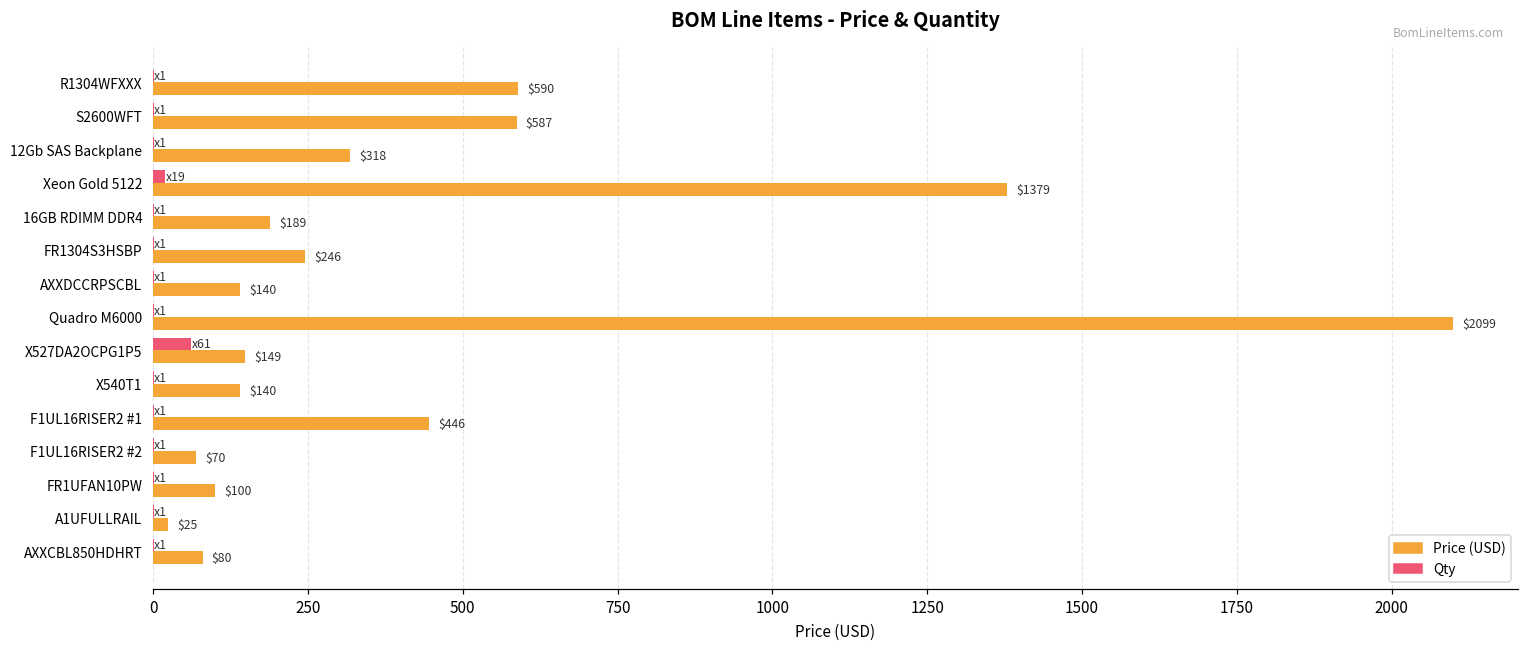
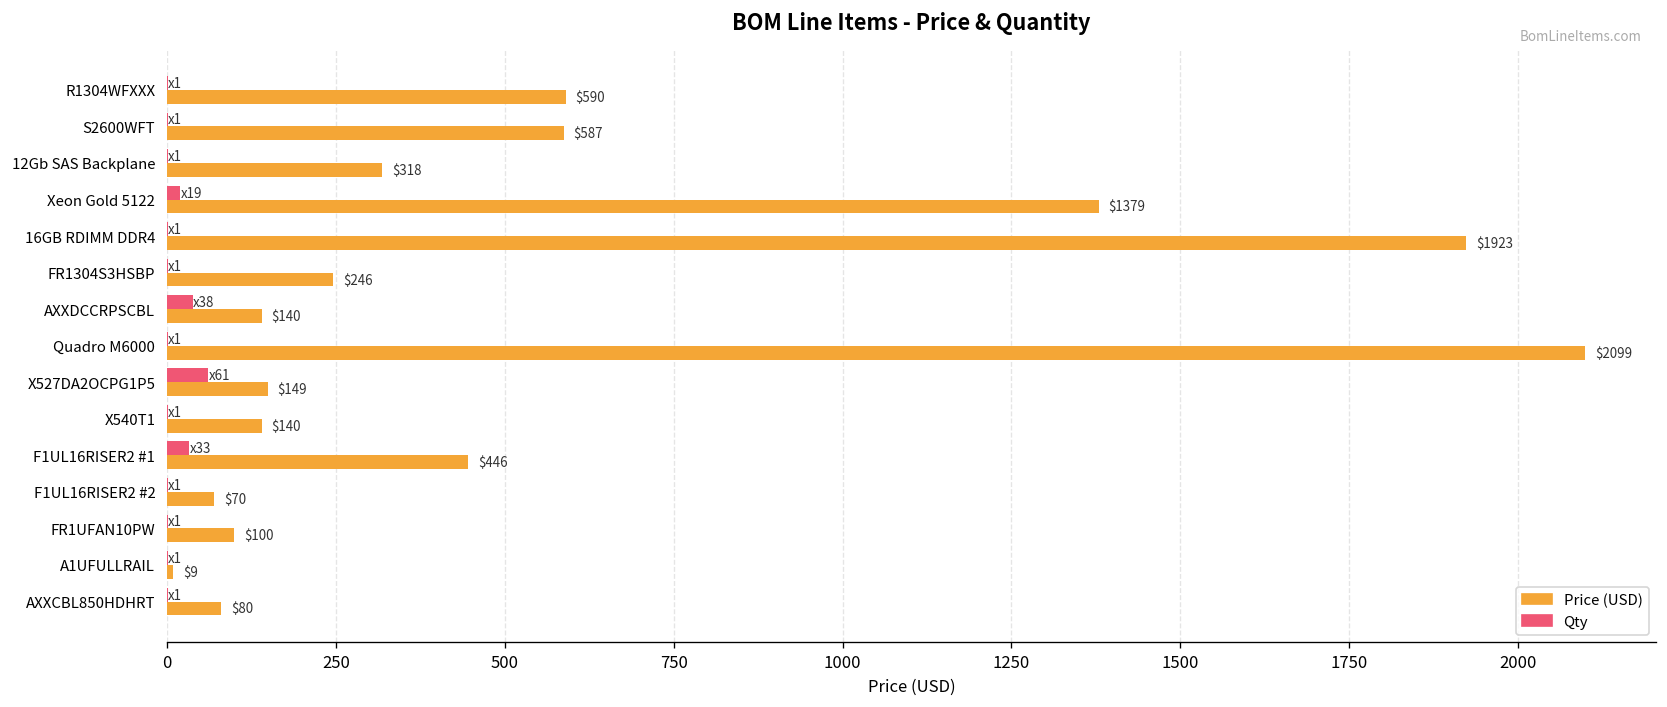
  {
    "Price (USD)": {
      "R1304WFXXX": "$590",
      "S2600WFT": "$587",
      "12Gb SAS Backplane": "$318",
      "Xeon Gold 5122": "$1379",
-     "16GB RDIMM DDR4": "$189",
+     "16GB RDIMM DDR4": "$1923",
      "FR1304S3HSBP": "$246",
      "AXXDCCRPSCBL": "$140",
      "Quadro M6000": "$2099",
      "X527DA2OCPG1P5": "$149",
      "X540T1": "$140",
      "F1UL16RISER2 #1": "$446",
      "F1UL16RISER2 #2": "$70",
      "FR1UFAN10PW": "$100",
-     "A1UFULLRAIL": "$25",
+     "A1UFULLRAIL": "$9",
      "AXXCBL850HDHRT": "$80"
    },
    "Qty": {
-     "AXXDCCRPSCBL": "1",
-     "F1UL16RISER2 #1": "1"
+     "AXXDCCRPSCBL": "38",
+     "F1UL16RISER2 #1": "33"
    }
  }
